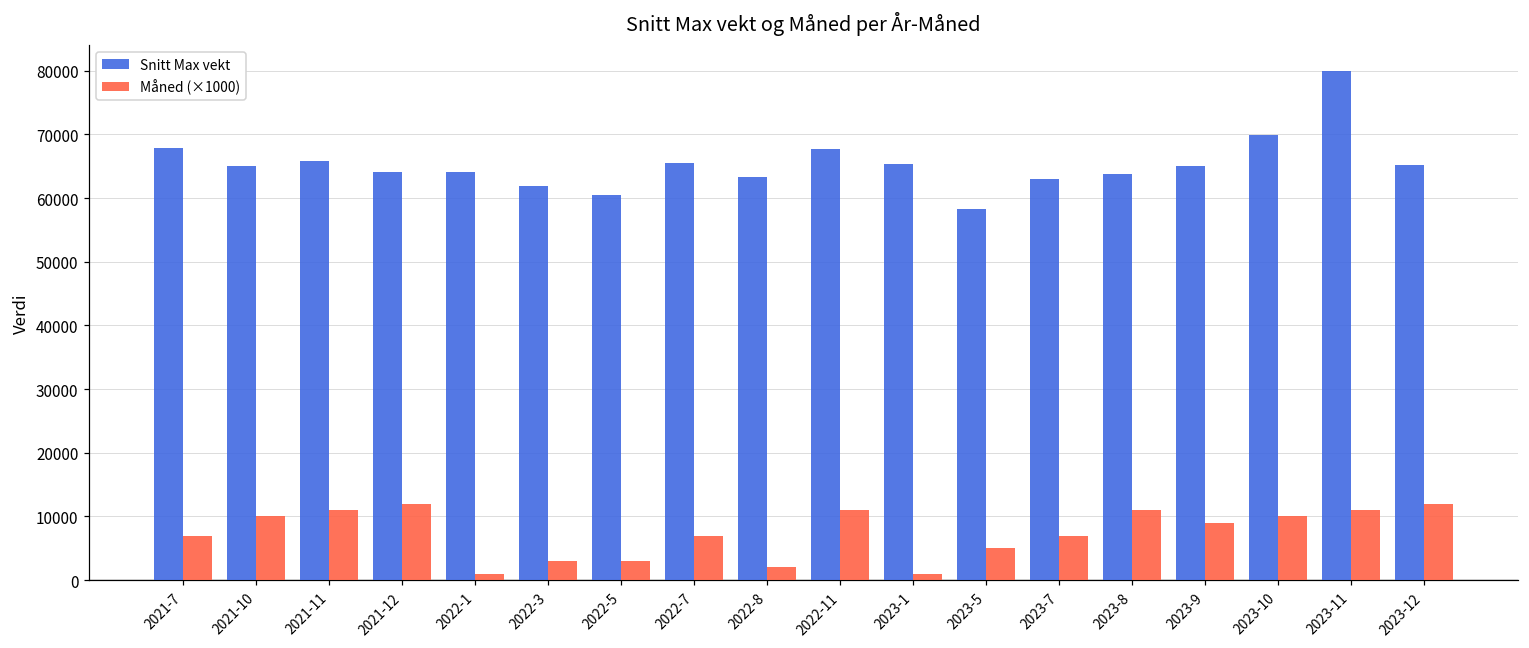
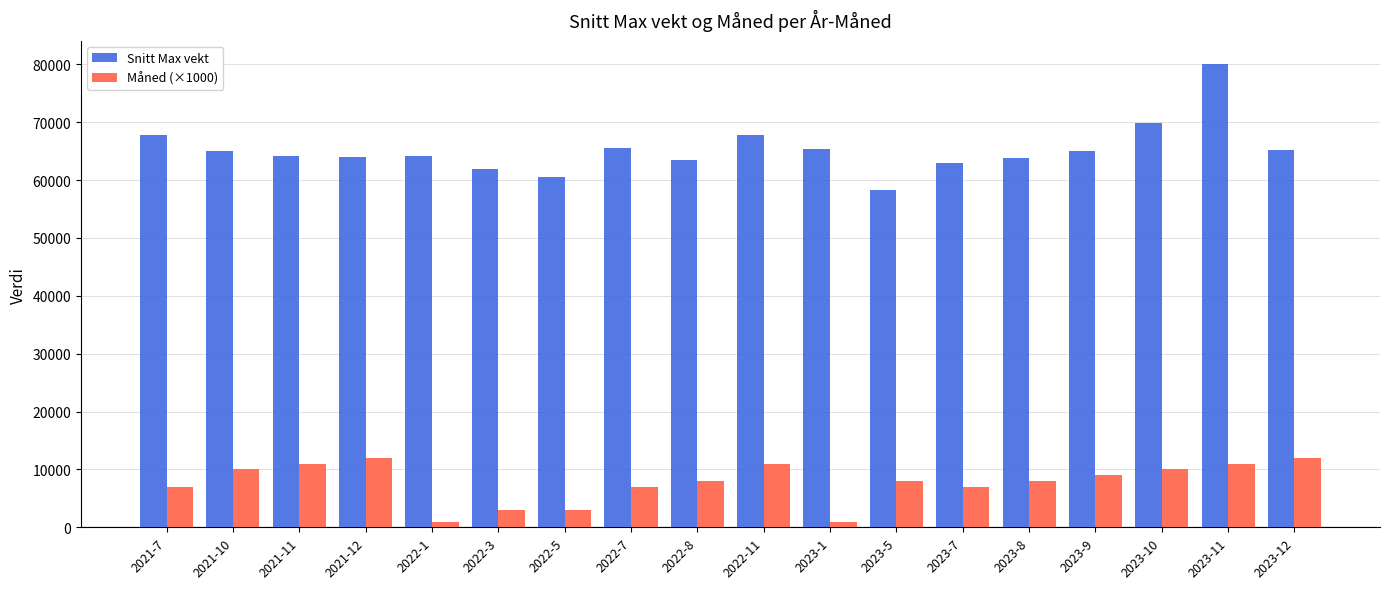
  {
    "Snitt Max vekt": {
      "2021-7": 68000,
      "2021-10": 65000,
-     "2021-11": 66000,
+     "2021-11": 64000,
      "2021-12": 64000,
      "2022-1": 64000,
      "2022-3": 62000,
      "2022-5": 60000,
      "2022-7": 66000,
      "2022-8": 63000,
      "2022-11": 68000,
      "2023-1": 65000,
      "2023-5": 58000,
      "2023-7": 63000,
      "2023-8": 64000,
      "2023-9": 65000,
      "2023-10": 70000,
      "2023-11": 80000,
      "2023-12": 65000
    },
    "Måned (×1000)": {
      "2021-7": 7000,
      "2021-10": 10000,
      "2021-11": 11000,
      "2021-12": 12000,
      "2022-1": 1000,
      "2022-3": 3000,
      "2022-5": 3000,
      "2022-7": 7000,
-     "2022-8": 2000,
+     "2022-8": 8000,
      "2022-11": 11000,
      "2023-1": 1000,
-     "2023-5": 5000,
+     "2023-5": 8000,
      "2023-7": 7000,
-     "2023-8": 11000,
+     "2023-8": 8000,
      "2023-9": 9000,
      "2023-10": 10000,
      "2023-11": 11000,
      "2023-12": 12000
    }
  }
